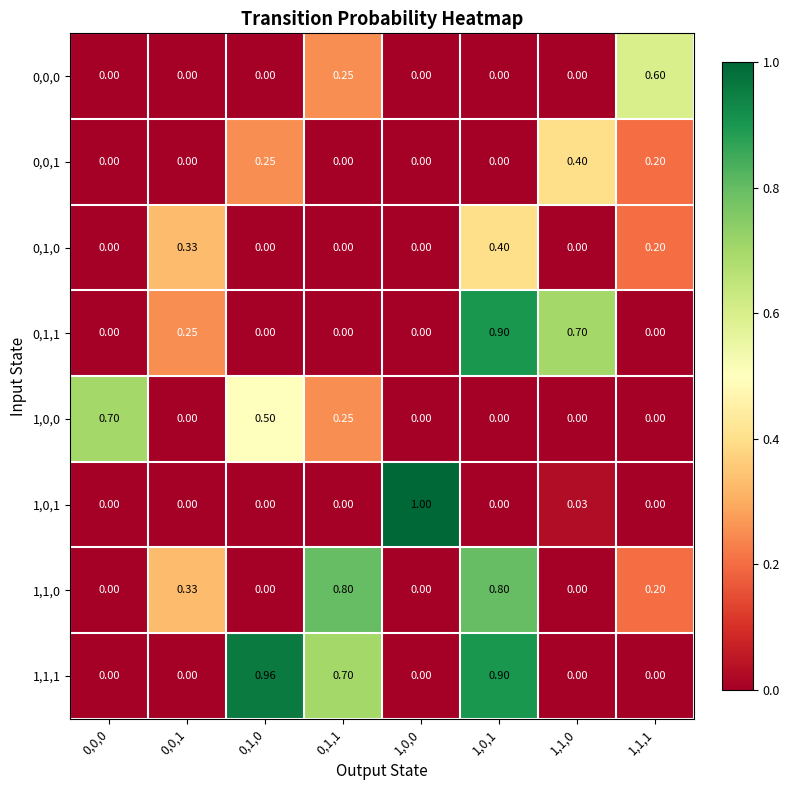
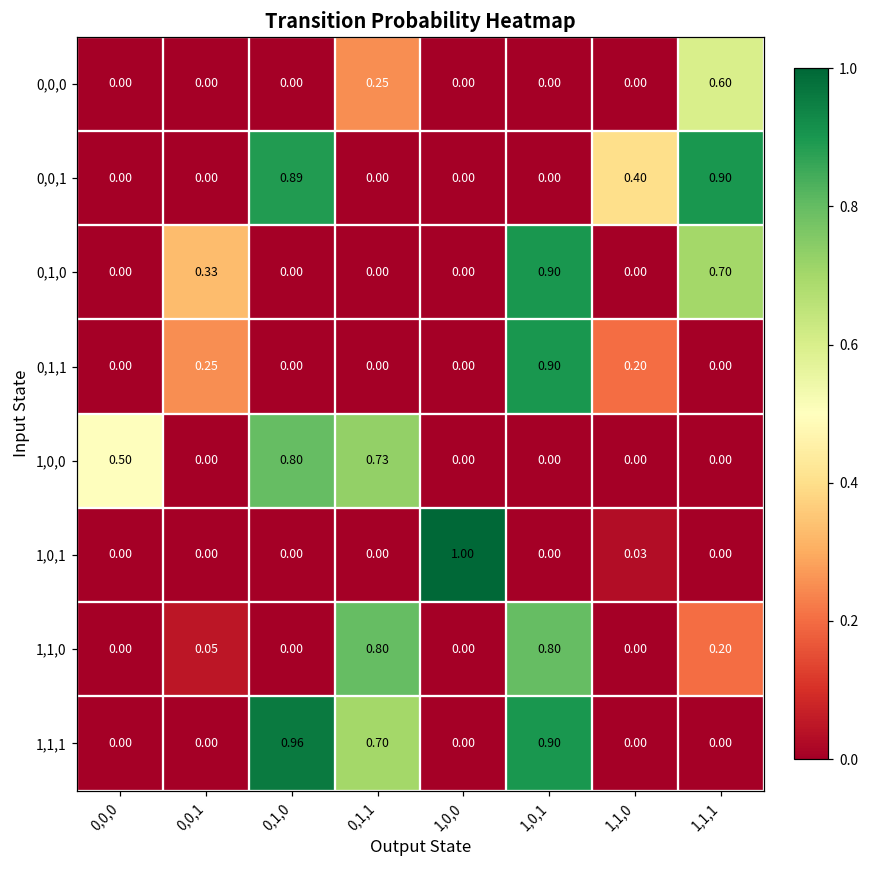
  {
    "0,0,0": {
      "0,0,0": 0.00,
      "0,0,1": 0.00,
      "0,1,0": 0.00,
      "0,1,1": 0.25,
      "1,0,0": 0.00,
      "1,0,1": 0.00,
      "1,1,0": 0.00,
      "1,1,1": 0.60
    },
    "0,0,1": {
      "0,0,0": 0.00,
      "0,0,1": 0.00,
-     "0,1,0": 0.25,
+     "0,1,0": 0.89,
      "0,1,1": 0.00,
      "1,0,0": 0.00,
      "1,0,1": 0.00,
      "1,1,0": 0.40,
-     "1,1,1": 0.20
+     "1,1,1": 0.90
    },
    "0,1,0": {
      "0,0,0": 0.00,
      "0,0,1": 0.33,
      "0,1,0": 0.00,
      "0,1,1": 0.00,
      "1,0,0": 0.00,
-     "1,0,1": 0.40,
+     "1,0,1": 0.90,
      "1,1,0": 0.00,
-     "1,1,1": 0.20
+     "1,1,1": 0.70
    },
    "0,1,1": {
      "0,0,0": 0.00,
      "0,0,1": 0.25,
      "0,1,0": 0.00,
      "0,1,1": 0.00,
      "1,0,0": 0.00,
      "1,0,1": 0.90,
-     "1,1,0": 0.70,
+     "1,1,0": 0.20,
      "1,1,1": 0.00
    },
    "1,0,0": {
-     "0,0,0": 0.70,
+     "0,0,0": 0.50,
      "0,0,1": 0.00,
-     "0,1,0": 0.50,
-     "0,1,1": 0.25,
+     "0,1,0": 0.80,
+     "0,1,1": 0.73,
      "1,0,0": 0.00,
      "1,0,1": 0.00,
      "1,1,0": 0.00,
      "1,1,1": 0.00
    },
    "1,0,1": {
      "0,0,0": 0.00,
      "0,0,1": 0.00,
      "0,1,0": 0.00,
      "0,1,1": 0.00,
      "1,0,0": 1.00,
      "1,0,1": 0.00,
      "1,1,0": 0.03,
      "1,1,1": 0.00
    },
    "1,1,0": {
      "0,0,0": 0.00,
-     "0,0,1": 0.33,
+     "0,0,1": 0.05,
      "0,1,0": 0.00,
      "0,1,1": 0.80,
      "1,0,0": 0.00,
      "1,0,1": 0.80,
      "1,1,0": 0.00,
      "1,1,1": 0.20
    },
    "1,1,1": {
      "0,0,0": 0.00,
      "0,0,1": 0.00,
      "0,1,0": 0.96,
      "0,1,1": 0.70,
      "1,0,0": 0.00,
      "1,0,1": 0.90,
      "1,1,0": 0.00,
      "1,1,1": 0.00
    }
  }
